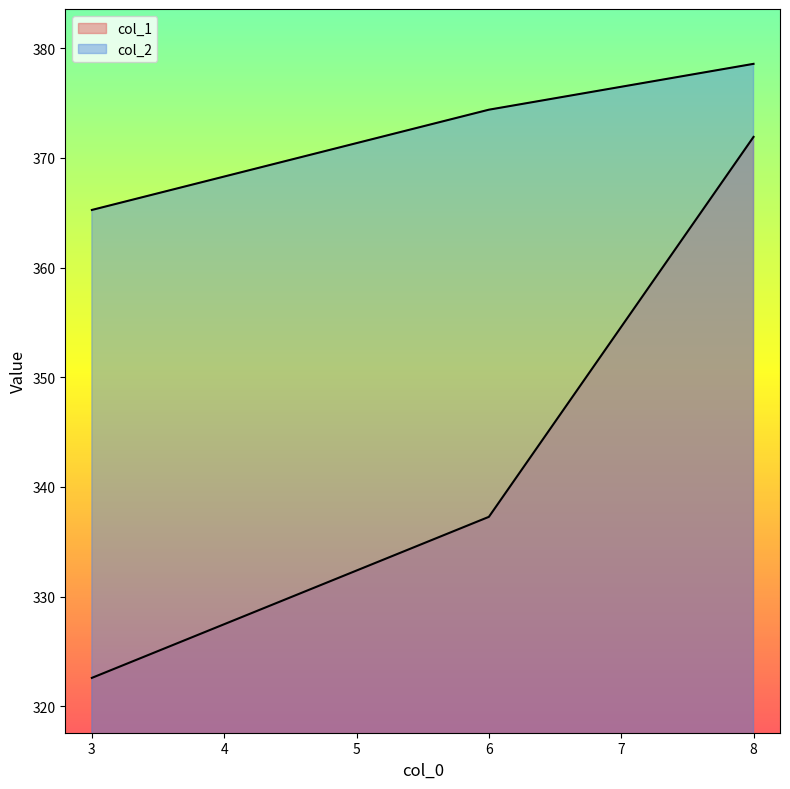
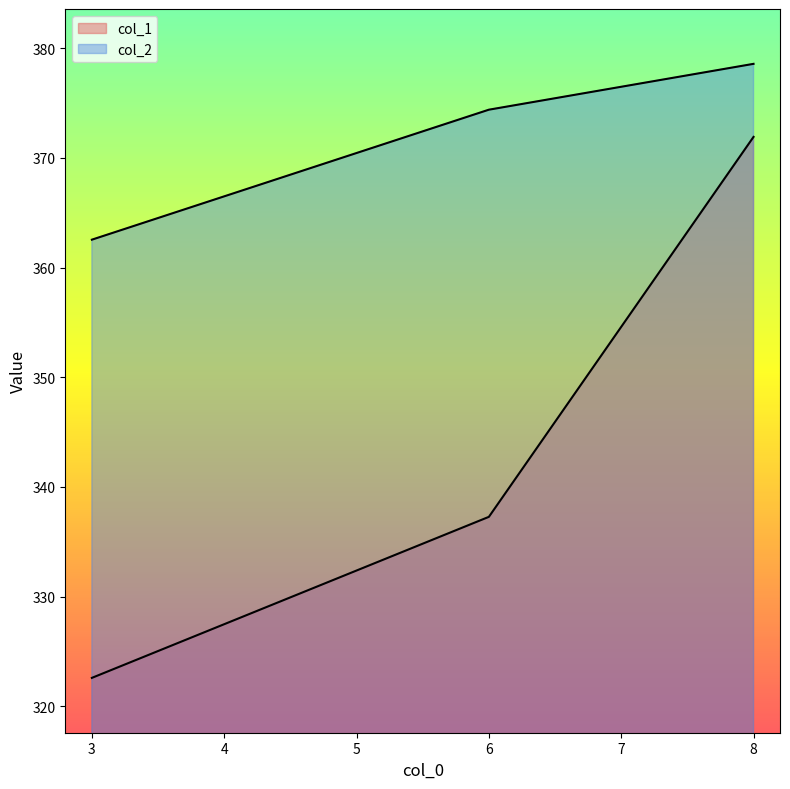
  {
    "col_1": {
      "3": 322.6,
      "6": 337.3,
      "8": 371.9
    },
    "col_2": {
-     "3": 365.3,
+     "3": 362.5,
      "6": 374.4,
      "8": 378.6
    }
  }
